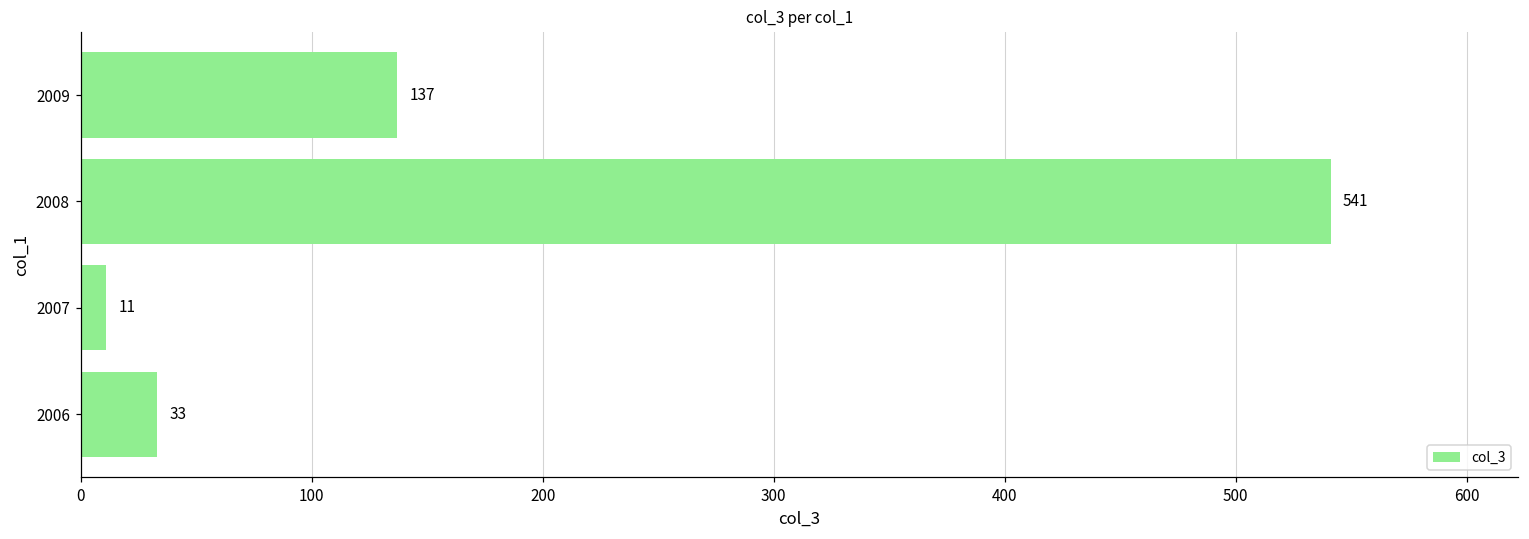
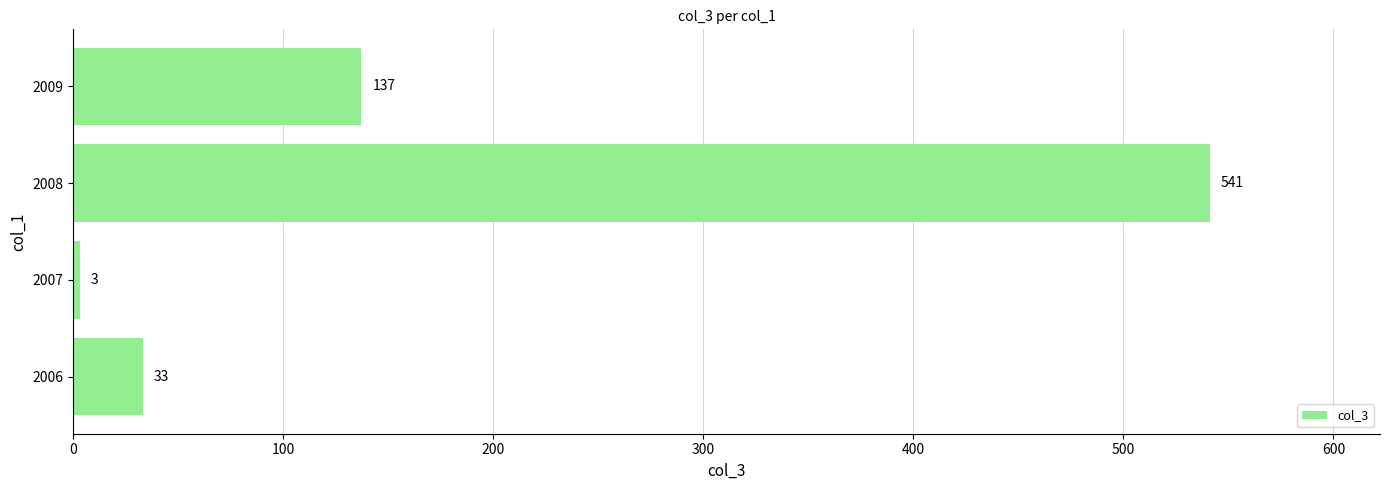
  {
    "2009": 137,
    "2008": 541,
-   "2007": 11,
+   "2007": 3,
    "2006": 33
  }
